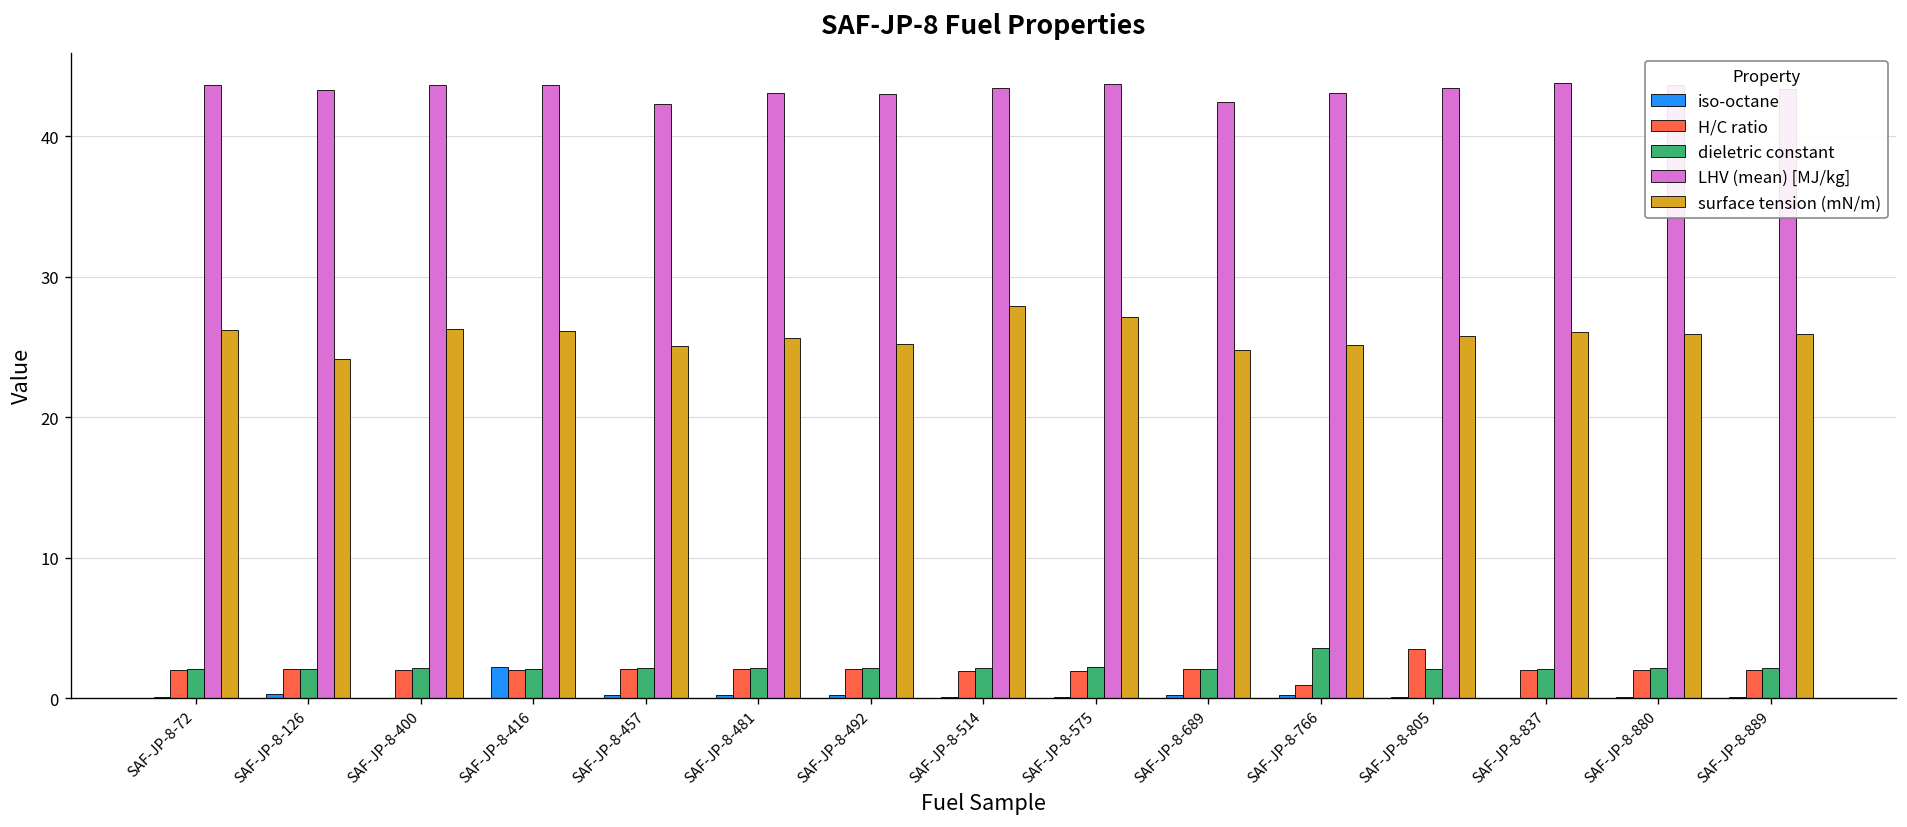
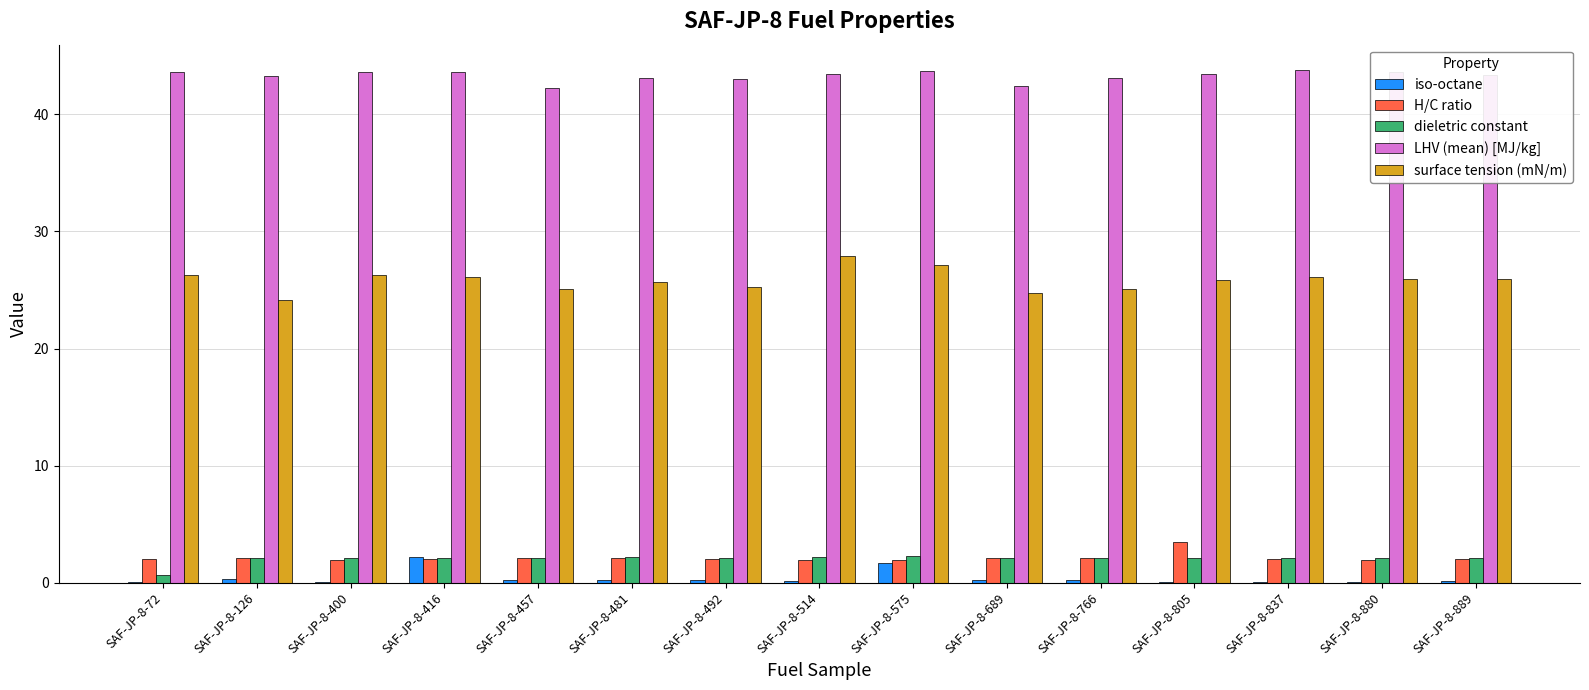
  {
    "iso-octane": {
      "SAF-JP-8-126": 0.3,
      "SAF-JP-8-416": 2.2,
-     "SAF-JP-8-575": 0.1,
+     "SAF-JP-8-575": 1.7,
      "SAF-JP-8-689": 0.3,
      "SAF-JP-8-766": 0.2
    },
    "H/C ratio": {
      "SAF-JP-8-72": 2.0,
      "SAF-JP-8-126": 2.1,
      "SAF-JP-8-400": 2.0,
      "SAF-JP-8-416": 2.0,
      "SAF-JP-8-457": 2.1,
      "SAF-JP-8-481": 2.1,
      "SAF-JP-8-492": 2.1,
      "SAF-JP-8-514": 1.9,
      "SAF-JP-8-575": 1.9,
      "SAF-JP-8-689": 2.1,
-     "SAF-JP-8-766": 1.0,
+     "SAF-JP-8-766": 2.1,
      "SAF-JP-8-805": 3.5,
      "SAF-JP-8-837": 2.0,
      "SAF-JP-8-880": 2.0,
      "SAF-JP-8-889": 2.0
    },
    "dieletric constant": {
-     "SAF-JP-8-72": 2.1,
+     "SAF-JP-8-72": 0.6,
      "SAF-JP-8-126": 2.1,
      "SAF-JP-8-400": 2.1,
      "SAF-JP-8-416": 2.1,
      "SAF-JP-8-457": 2.1,
      "SAF-JP-8-481": 2.2,
      "SAF-JP-8-492": 2.1,
      "SAF-JP-8-514": 2.2,
      "SAF-JP-8-575": 2.2,
      "SAF-JP-8-689": 2.1,
-     "SAF-JP-8-766": 3.6,
+     "SAF-JP-8-766": 2.1,
      "SAF-JP-8-805": 2.1,
      "SAF-JP-8-837": 2.1,
      "SAF-JP-8-880": 2.1,
      "SAF-JP-8-889": 2.1
    },
    "LHV (mean) [MJ/kg]": {
      "SAF-JP-8-72": 43.6,
      "SAF-JP-8-126": 43.3,
      "SAF-JP-8-400": 43.6,
      "SAF-JP-8-416": 43.7,
      "SAF-JP-8-457": 42.3,
      "SAF-JP-8-481": 43.1,
      "SAF-JP-8-492": 43.0,
      "SAF-JP-8-514": 43.4,
      "SAF-JP-8-575": 43.7,
      "SAF-JP-8-689": 42.4,
      "SAF-JP-8-766": 43.1,
      "SAF-JP-8-805": 43.4,
      "SAF-JP-8-837": 43.8
    },
    "surface tension (mN/m)": {
      "SAF-JP-8-72": 26.2,
      "SAF-JP-8-126": 24.1,
      "SAF-JP-8-400": 26.3,
      "SAF-JP-8-416": 26.2,
      "SAF-JP-8-457": 25.1,
      "SAF-JP-8-481": 25.6,
      "SAF-JP-8-492": 25.3,
      "SAF-JP-8-514": 27.9,
      "SAF-JP-8-575": 27.1,
      "SAF-JP-8-689": 24.8,
      "SAF-JP-8-766": 25.1,
      "SAF-JP-8-805": 25.8,
      "SAF-JP-8-837": 26.1,
      "SAF-JP-8-880": 26.0,
      "SAF-JP-8-889": 25.9
    }
  }
